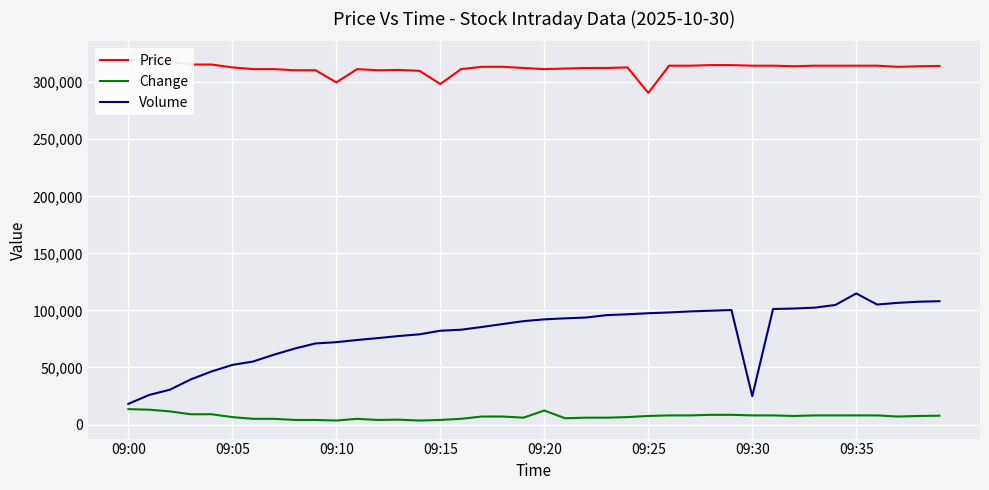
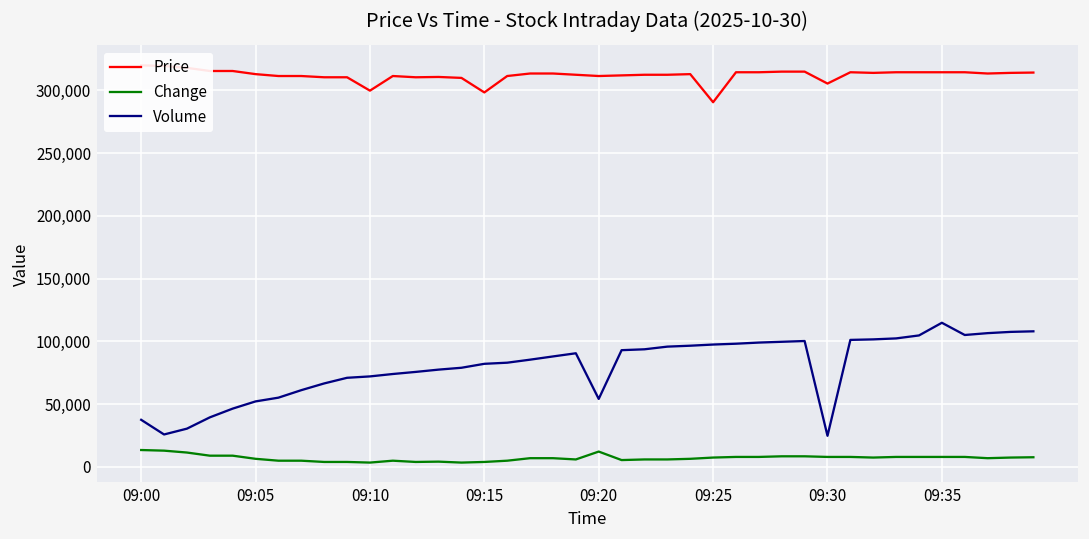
  {
    "Price": {
      "09:05": "313,000",
      "09:10": "300,000",
      "09:15": "298,000",
      "09:20": "312,000",
      "09:25": "291,000",
-     "09:30": "315,000",
+     "09:30": "305,000",
      "09:35": "315,000"
    },
    "Change": {
      "09:00": "14,000",
      "09:05": "7,000",
      "09:10": "4,000",
      "09:15": "4,000",
      "09:20": "12,000",
      "09:25": "8,000",
      "09:30": "8,000",
      "09:35": "8,000"
    },
    "Volume": {
-     "09:00": "18,000",
+     "09:00": "38,000",
      "09:05": "52,000",
      "09:10": "72,000",
      "09:15": "82,000",
-     "09:20": "92,000",
+     "09:20": "54,000",
      "09:25": "98,000",
      "09:30": "25,000",
      "09:35": "115,000"
    }
  }
